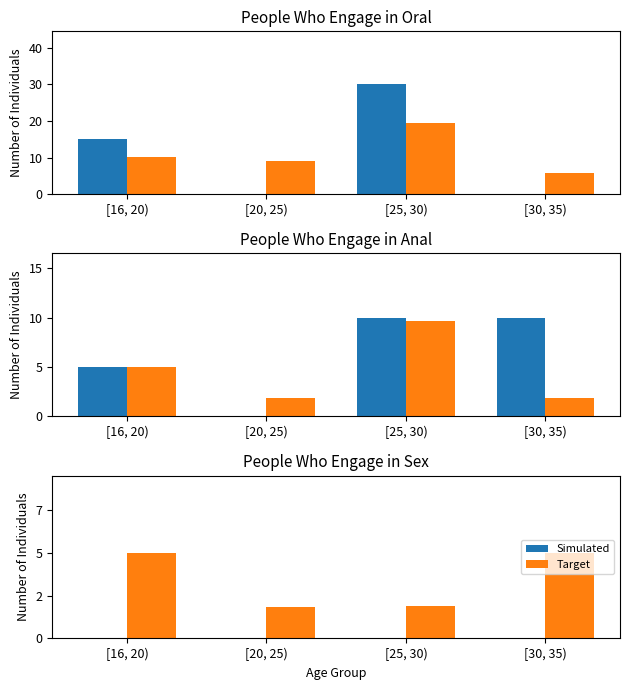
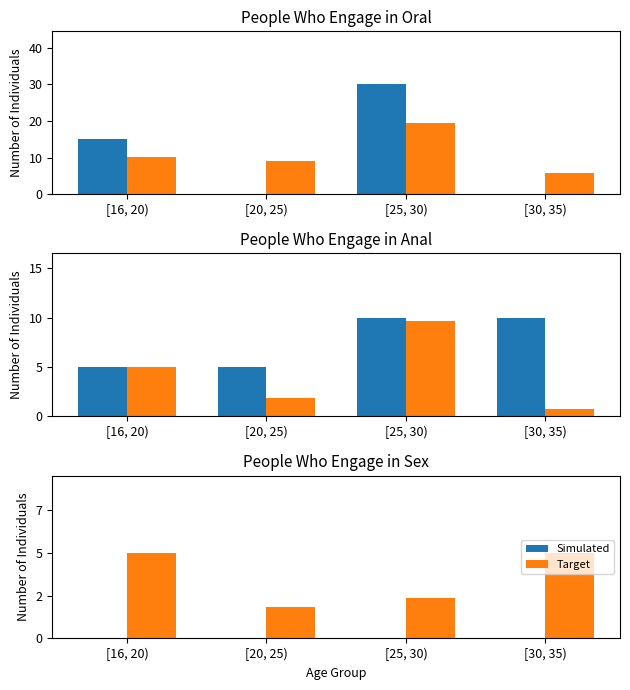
  {
    "People Who Engage in Oral": {
      "Simulated": {
        "[16, 20)": 15,
        "[20, 25)": 0,
        "[25, 30)": 30,
        "[30, 35)": 0
      },
      "Target": {
        "[16, 20)": 10,
        "[20, 25)": 9,
        "[25, 30)": 19,
        "[30, 35)": 6
      }
    },
    "People Who Engage in Anal": {
      "Simulated": {
        "[16, 20)": 5,
-       "[20, 25)": 0,
+       "[20, 25)": 5,
        "[25, 30)": 10,
        "[30, 35)": 10
      },
      "Target": {
        "[16, 20)": 5,
        "[20, 25)": 2,
        "[25, 30)": 10,
-       "[30, 35)": 2
+       "[30, 35)": 1
      }
    },
    "People Who Engage in Sex": {
      "Simulated": {
        "[16, 20)": 0.0,
        "[20, 25)": 0.0,
        "[25, 30)": 0.0,
        "[30, 35)": 0.0
      },
      "Target": {
        "[16, 20)": 4.7,
        "[20, 25)": 1.7,
-       "[25, 30)": 1.7
+       "[25, 30)": 2.2
      }
    }
  }
